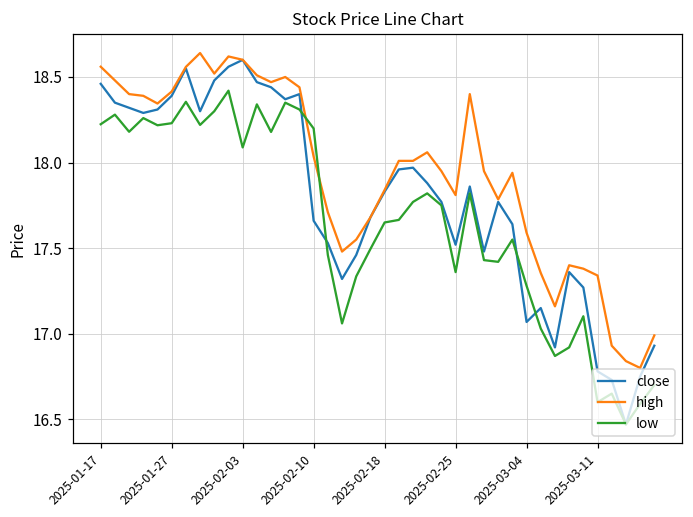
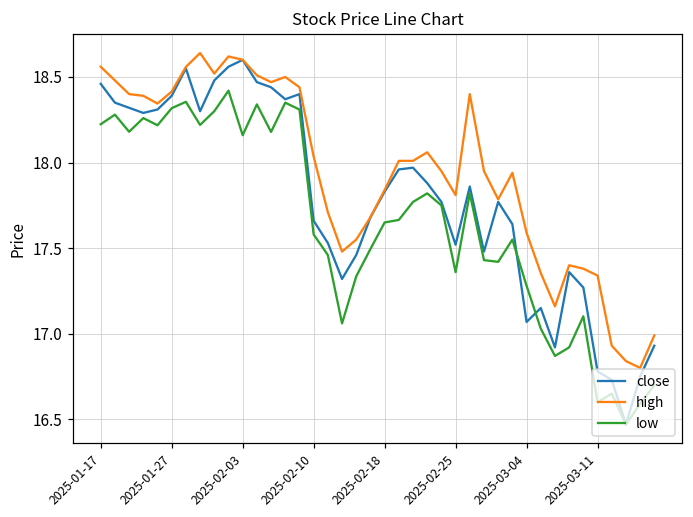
  {
    "close": {
      "2025-01-17": 18.46,
      "2025-01-27": 18.39,
      "2025-02-10": 17.66,
      "2025-02-25": 17.52,
      "2025-03-04": 17.07
    },
    "high": {
      "2025-01-17": 18.56,
      "2025-01-27": 18.42,
      "2025-02-10": 18.03,
      "2025-02-25": 17.81,
      "2025-03-04": 17.59,
      "2025-03-11": 17.34
    },
    "low": {
      "2025-01-17": 18.22,
-     "2025-01-27": 18.23,
-     "2025-02-03": 18.09,
-     "2025-02-10": 18.20,
+     "2025-01-27": 18.32,
+     "2025-02-03": 18.16,
+     "2025-02-10": 17.58,
      "2025-02-18": 17.65,
      "2025-02-25": 17.36,
      "2025-03-04": 17.28
    }
  }
